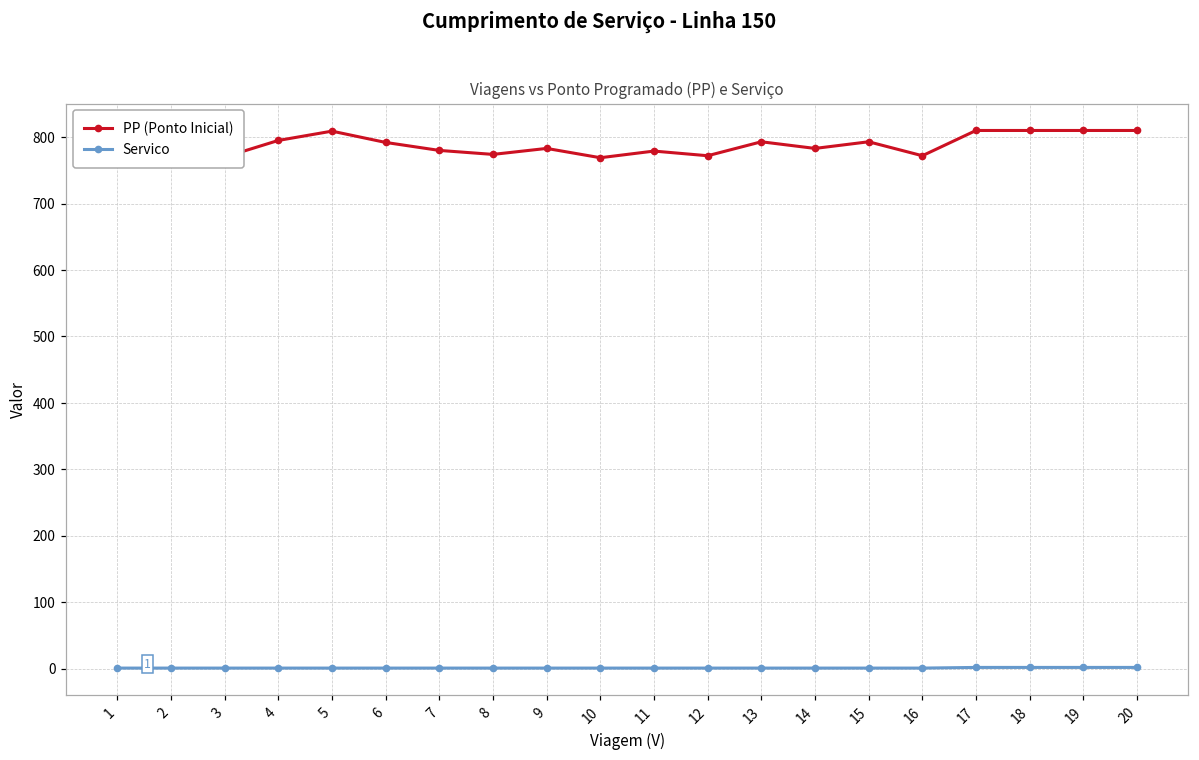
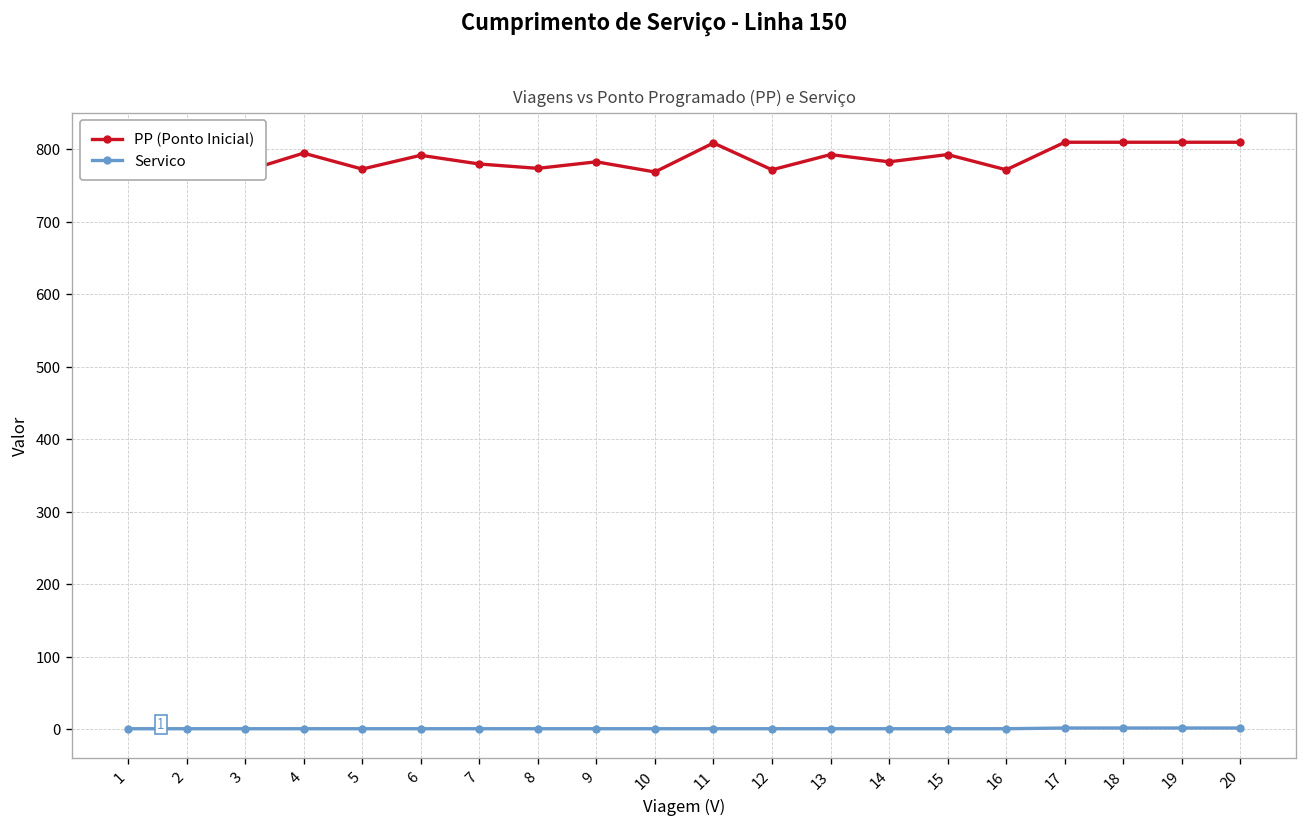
  {
    "PP (Ponto Inicial)": {
      "4": 800,
-     "5": 810,
+     "5": 770,
      "6": 790,
      "7": 780,
      "8": 770,
      "9": 780,
      "10": 770,
-     "11": 780,
+     "11": 810,
      "12": 770,
      "13": 790,
      "14": 780,
      "15": 790,
      "16": 770,
      "17": 810,
      "18": 810,
      "19": 810,
      "20": 810
    },
    "Servico": {
      "3": 0,
      "4": 0,
      "5": 0,
      "6": 0,
      "7": 0,
      "8": 0,
      "9": 0,
      "10": 0,
      "11": 0,
      "12": 0,
      "13": 0,
      "14": 0,
      "15": 0,
      "16": 0,
      "17": 0,
      "18": 0,
      "19": 0,
      "20": 0
    }
  }
